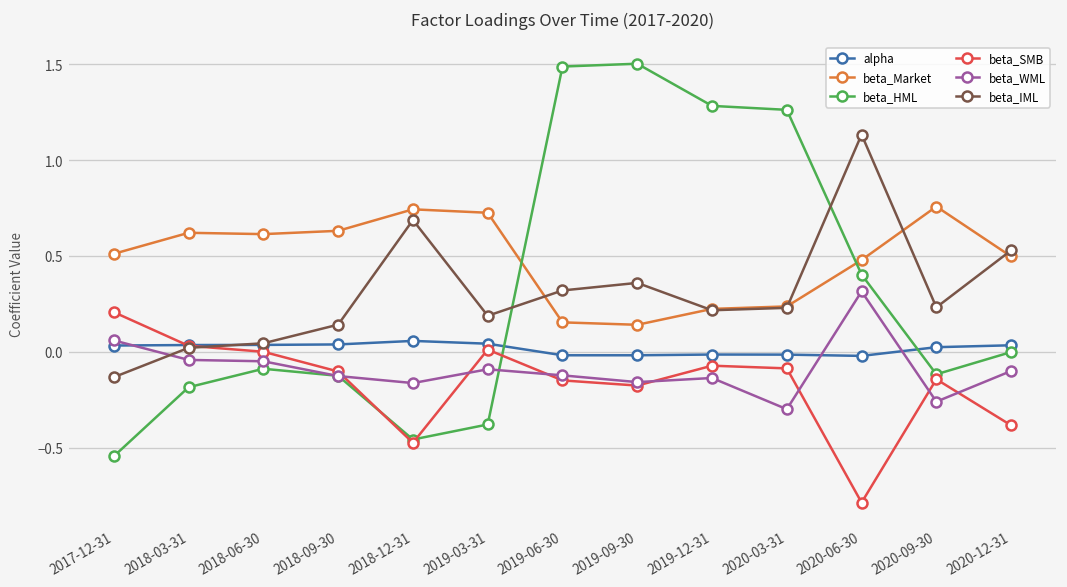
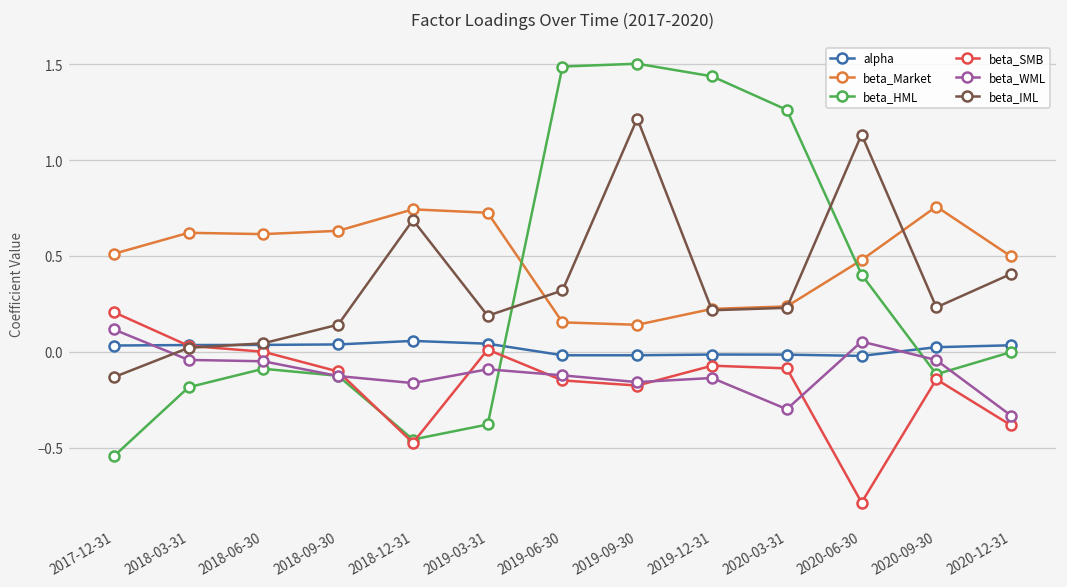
  {
    "alpha": {
      "2017-12-31": 0.03,
      "2018-09-30": 0.04,
      "2018-12-31": 0.06,
      "2019-03-31": 0.04,
      "2019-06-30": -0.02,
      "2019-09-30": -0.02,
      "2019-12-31": -0.01,
      "2020-03-31": -0.01,
      "2020-06-30": -0.02,
      "2020-09-30": 0.02,
      "2020-12-31": 0.03
    },
    "beta_HML": {
      "2017-12-31": -0.55,
      "2018-03-31": -0.19,
      "2018-06-30": -0.09,
      "2018-12-31": -0.46,
      "2019-03-31": -0.38,
      "2019-06-30": 1.49,
      "2019-09-30": 1.50,
-     "2019-12-31": 1.28,
+     "2019-12-31": 1.44,
      "2020-03-31": 1.26,
      "2020-06-30": 0.40,
      "2020-09-30": -0.12,
      "2020-12-31": 0.00
    },
    "beta_WML": {
-     "2017-12-31": 0.06,
+     "2017-12-31": 0.12,
      "2018-03-31": -0.04,
      "2018-06-30": -0.05,
      "2018-12-31": -0.16,
      "2019-03-31": -0.09,
      "2019-06-30": -0.12,
      "2019-09-30": -0.16,
      "2019-12-31": -0.14,
      "2020-03-31": -0.30,
-     "2020-06-30": 0.31,
-     "2020-09-30": -0.26,
-     "2020-12-31": -0.10
+     "2020-06-30": 0.05,
+     "2020-09-30": -0.04,
+     "2020-12-31": -0.33
    },
    "beta_IML": {
      "2017-12-31": -0.13,
      "2018-09-30": 0.14,
      "2018-12-31": 0.69,
      "2019-03-31": 0.19,
      "2019-06-30": 0.32,
-     "2019-09-30": 0.36,
+     "2019-09-30": 1.22,
      "2020-06-30": 1.13,
      "2020-09-30": 0.23,
-     "2020-12-31": 0.53
+     "2020-12-31": 0.41
    }
  }
